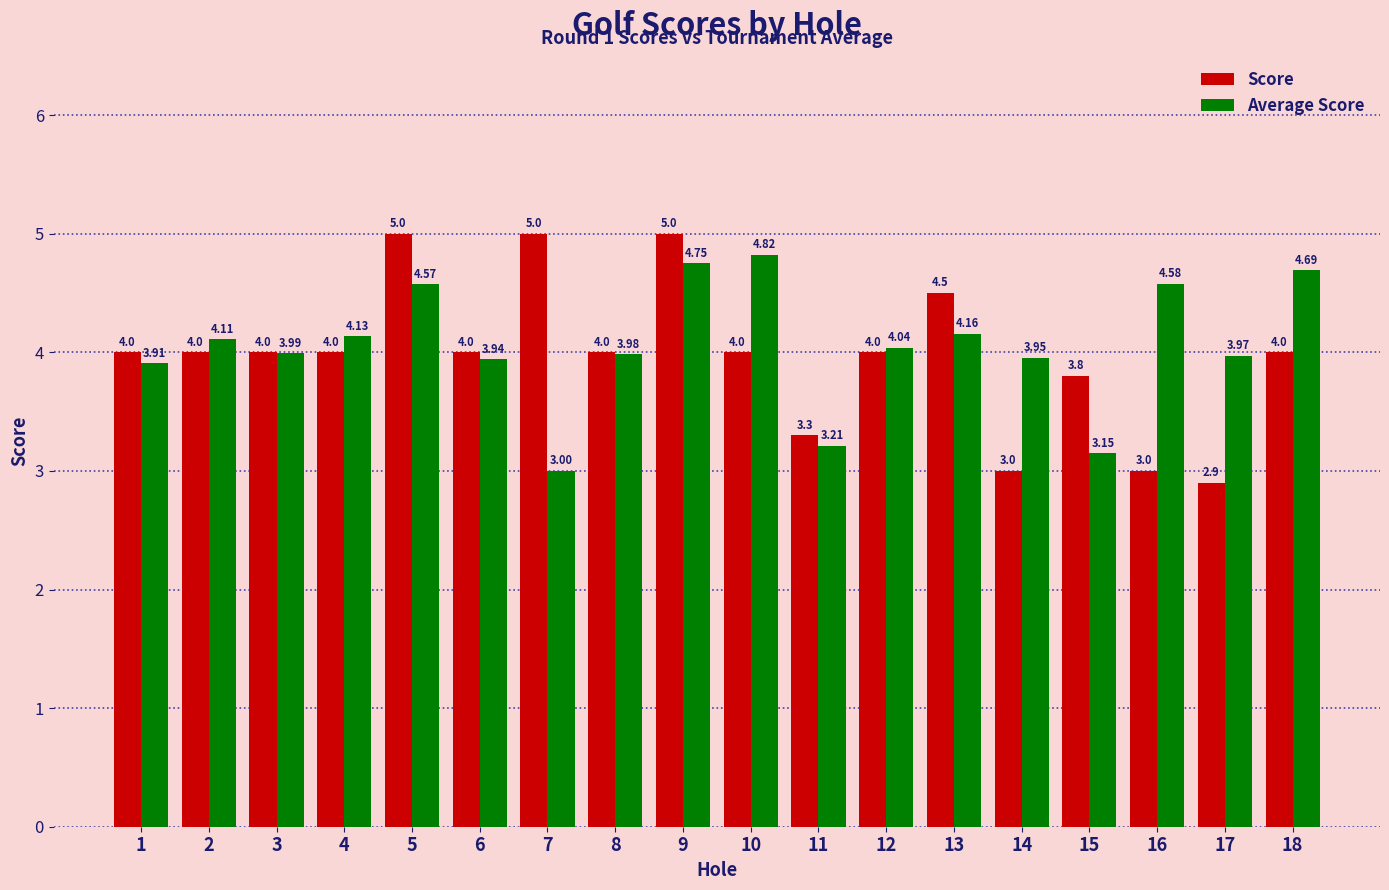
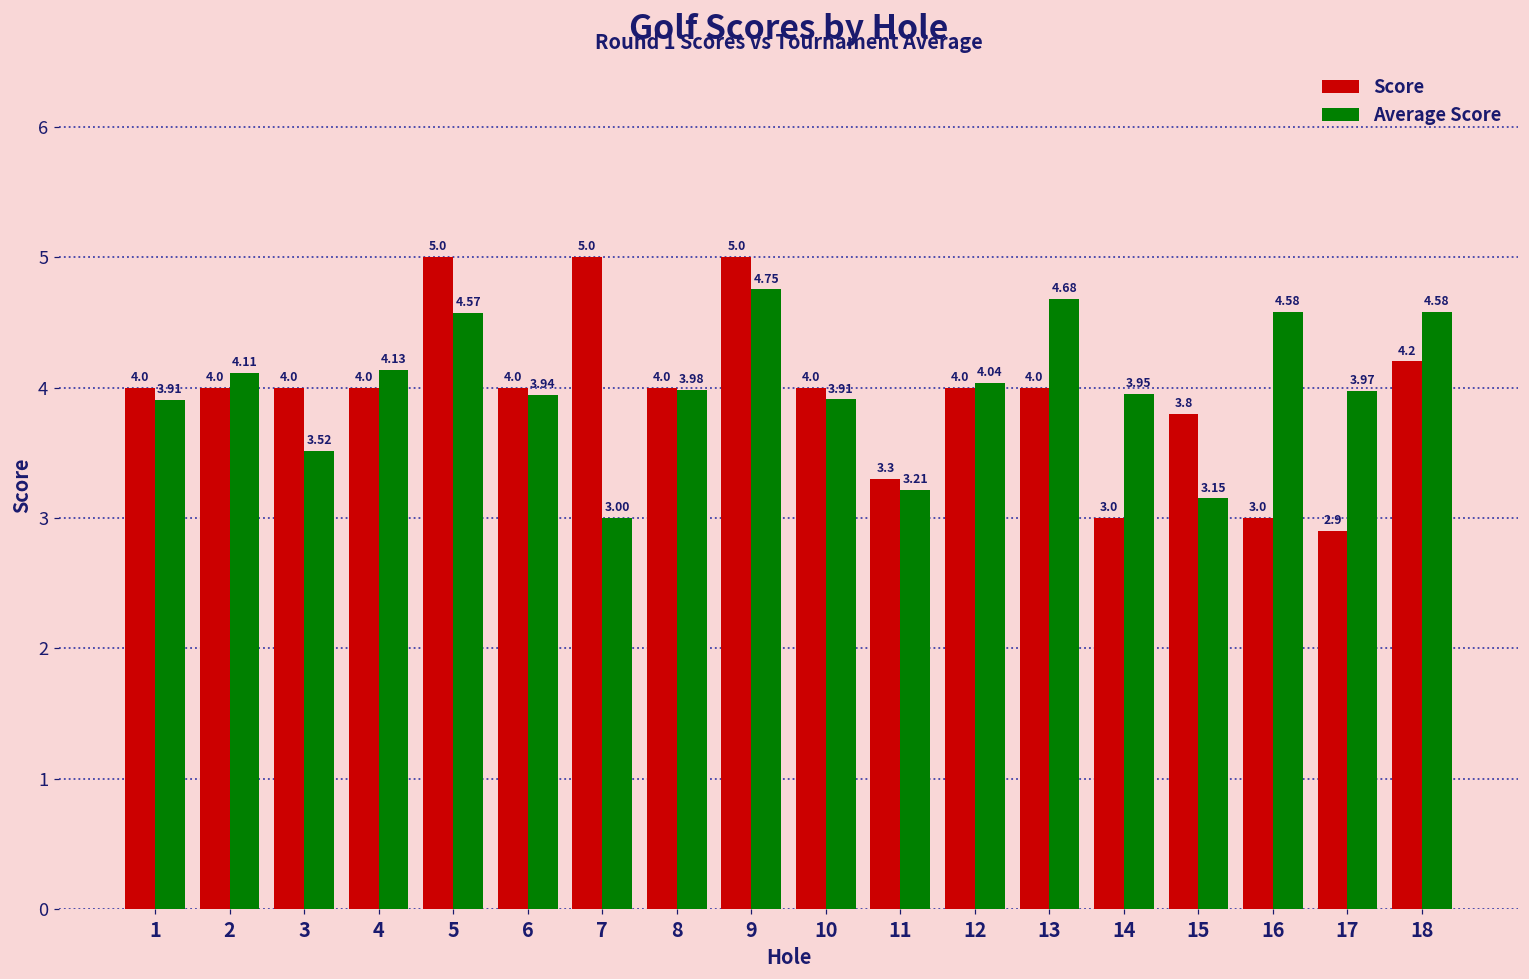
  {
    "Score": {
      "1": 4.0,
      "2": 4.0,
      "3": 4.0,
      "4": 4.0,
      "5": 5.0,
      "6": 4.0,
      "7": 5.0,
      "8": 4.0,
      "9": 5.0,
      "10": 4.0,
      "11": 3.3,
      "12": 4.0,
-     "13": 4.5,
+     "13": 4.0,
      "14": 3.0,
      "15": 3.8,
      "16": 3.0,
      "17": 2.9,
-     "18": 4.0
+     "18": 4.2
    },
    "Average Score": {
      "1": 3.91,
      "2": 4.11,
-     "3": 3.99,
+     "3": 3.52,
      "4": 4.13,
      "5": 4.57,
      "6": 3.94,
      "7": 3.00,
      "8": 3.98,
      "9": 4.75,
-     "10": 4.82,
+     "10": 3.91,
      "11": 3.21,
      "12": 4.04,
-     "13": 4.16,
+     "13": 4.68,
      "14": 3.95,
      "15": 3.15,
      "16": 4.58,
      "17": 3.97,
-     "18": 4.69
+     "18": 4.58
    }
  }
